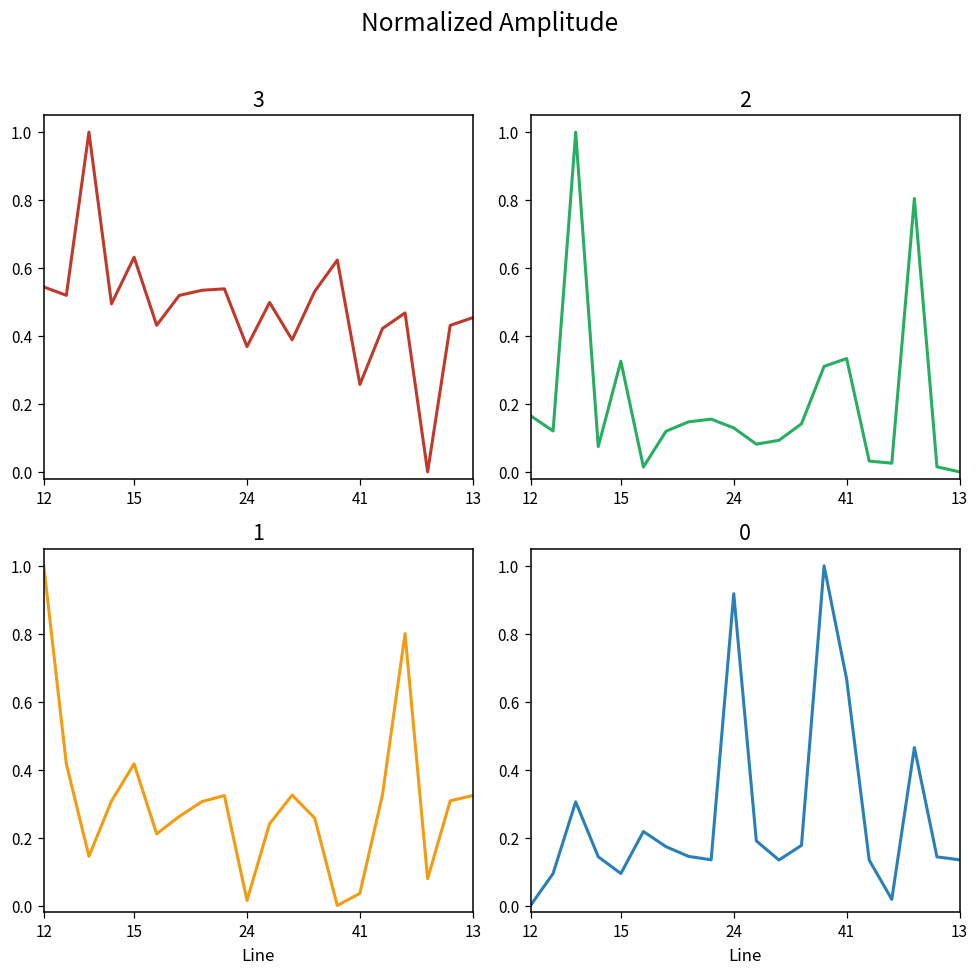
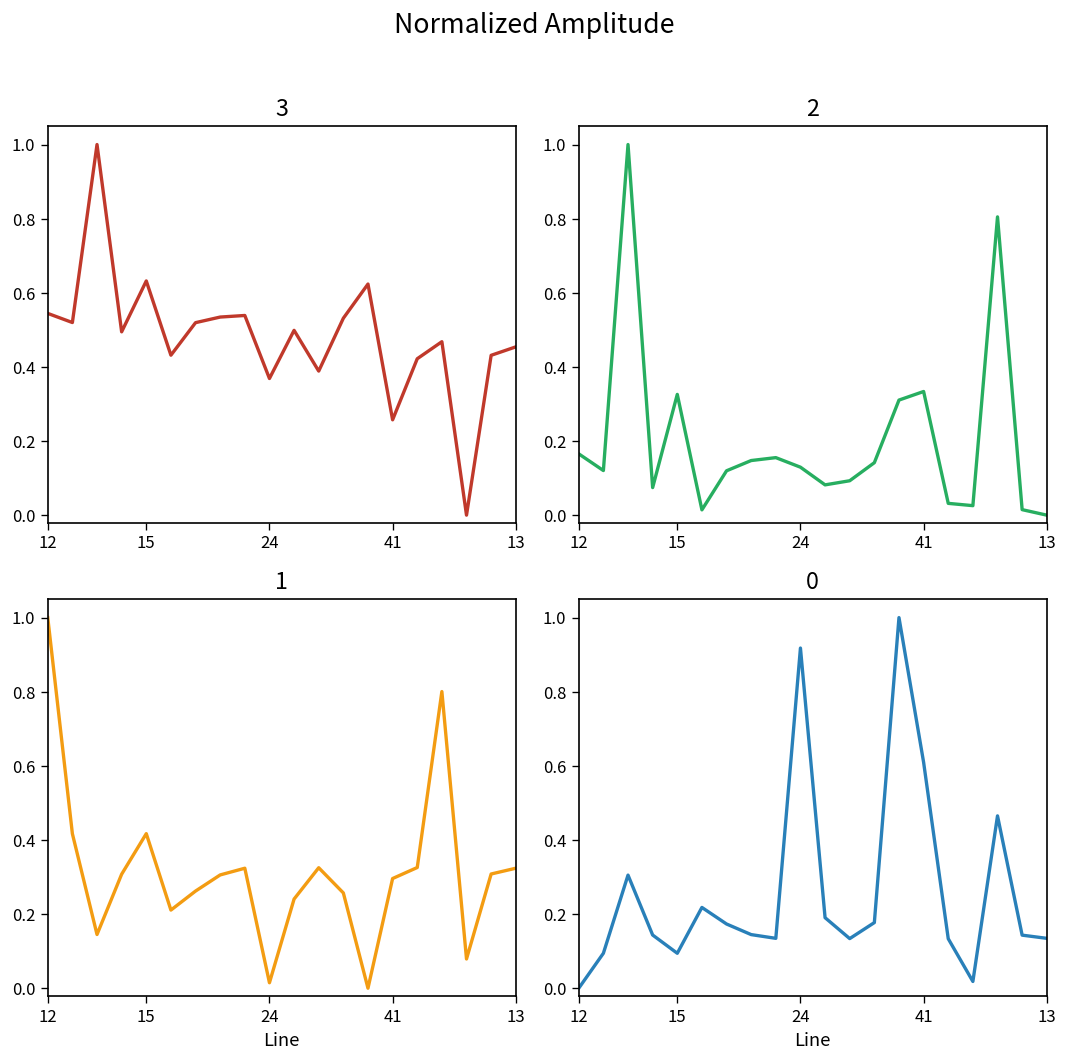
  {
    "3": {
      "24": 0.37,
      "41": 0.26
    },
    "2": {
      "24": 0.13,
      "41": 0.33
    },
    "1": {
      "24": 0.01,
-     "41": 0.04
+     "41": 0.30
    },
    "0": {
      "24": 0.92,
-     "41": 0.67
+     "41": 0.61
    }
  }
